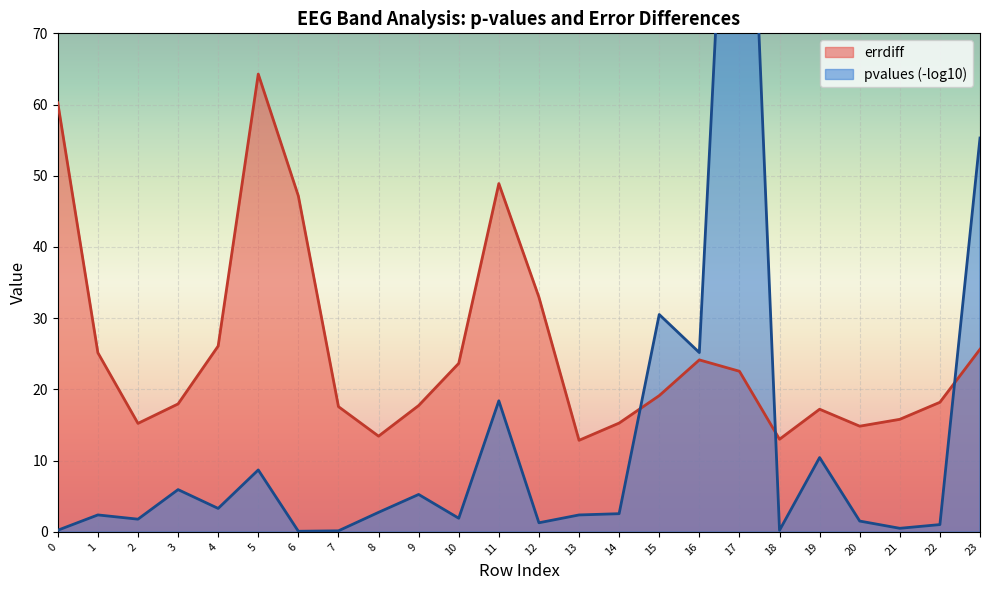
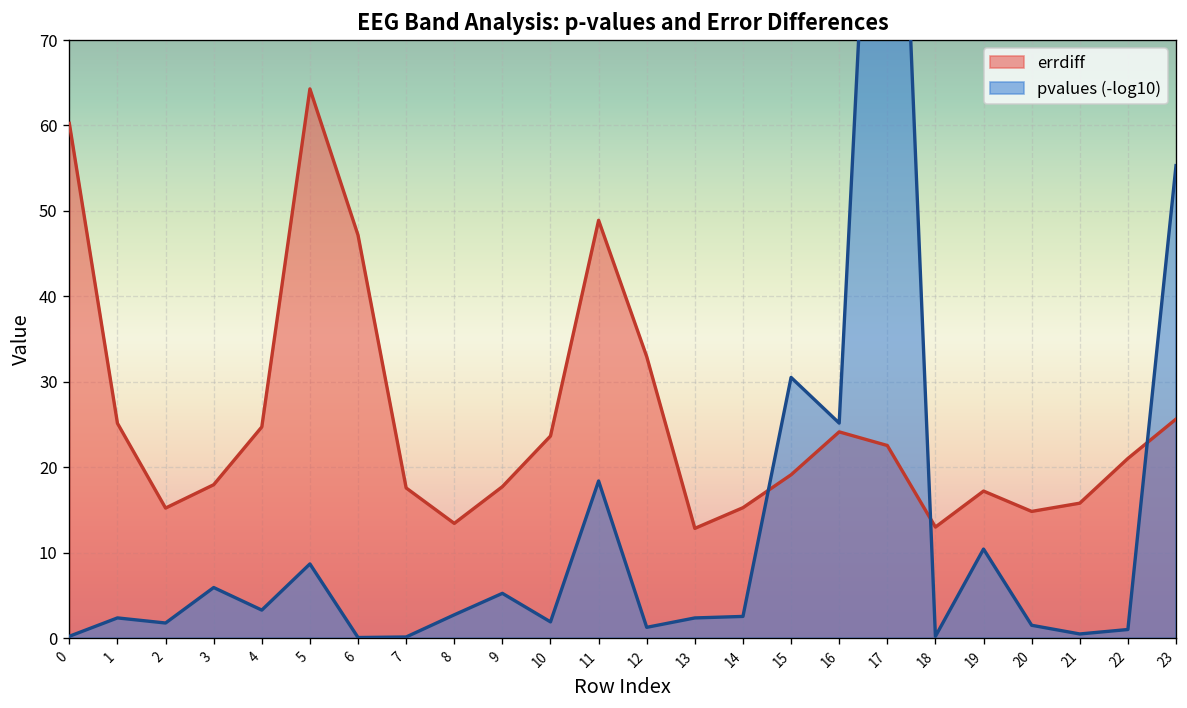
  {
    "errdiff": {
      "0": 60,
      "1": 25,
      "2": 15,
      "3": 18,
-     "4": 26,
+     "4": 25,
      "5": 64,
      "6": 47,
      "7": 18,
      "8": 13,
      "9": 18,
      "10": 24,
      "11": 49,
      "12": 33,
      "13": 13,
      "14": 15,
      "15": 19,
      "16": 24,
      "17": 23,
      "18": 13,
      "19": 17,
      "20": 15,
      "21": 16,
-     "22": 18,
+     "22": 21,
      "23": 26
    },
    "pvalues (-log10)": {
      "0": 0,
      "1": 2,
      "2": 2,
      "3": 6,
      "4": 3,
      "5": 9,
      "6": 0,
      "7": 0,
      "8": 3,
      "9": 5,
      "10": 2,
      "11": 18,
      "12": 1,
      "13": 2,
      "14": 3,
      "15": 31,
      "16": 25,
      "18": 0,
      "19": 10,
      "20": 2,
      "21": 0,
      "22": 1,
      "23": 55
    }
  }
